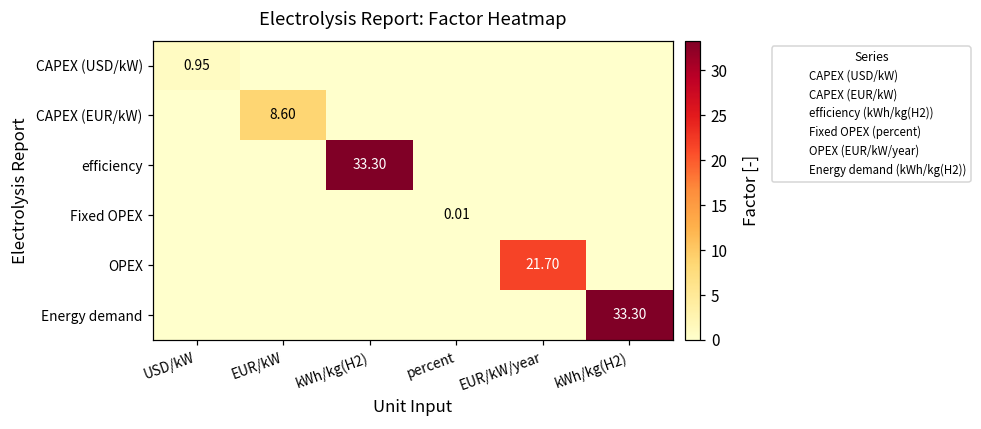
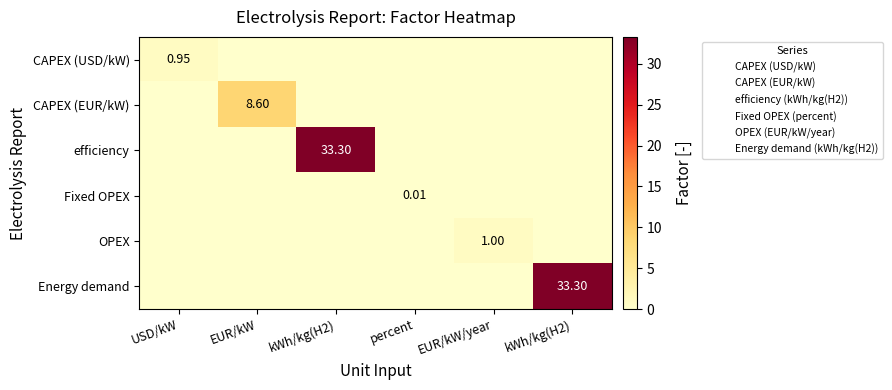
  {
    "CAPEX (USD/kW)": {
      "USD/kW": 0.95
    },
    "CAPEX (EUR/kW)": {
      "EUR/kW": 8.60
    },
    "Fixed OPEX": {
      "percent": 0.01
    },
    "OPEX": {
-     "EUR/kW/year": 21.70
+     "EUR/kW/year": 1.00
    }
  }
